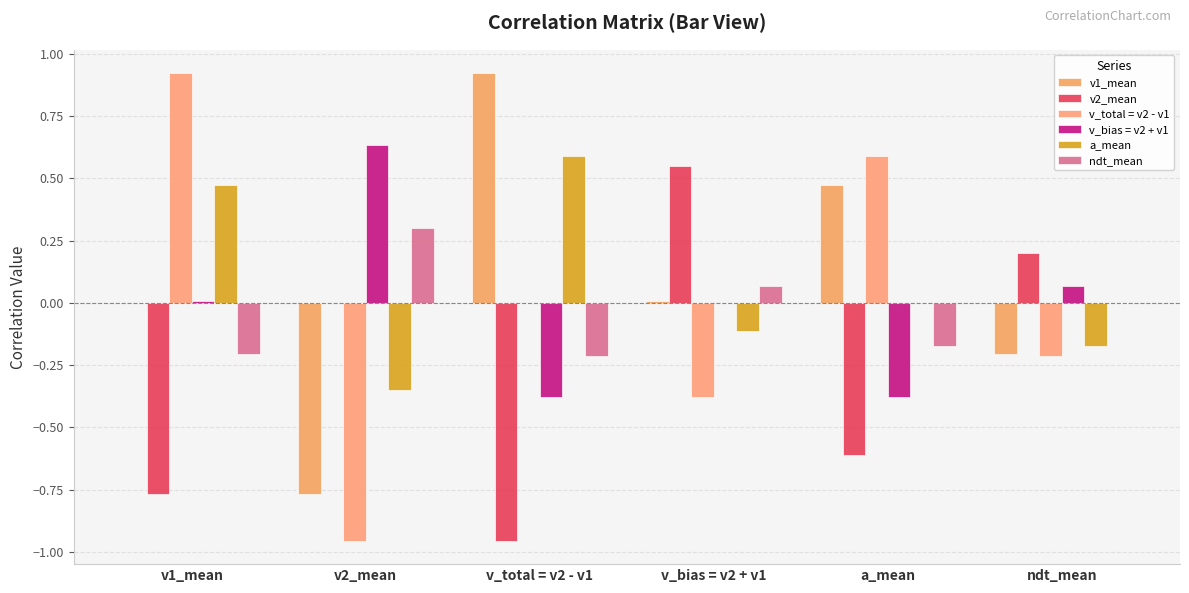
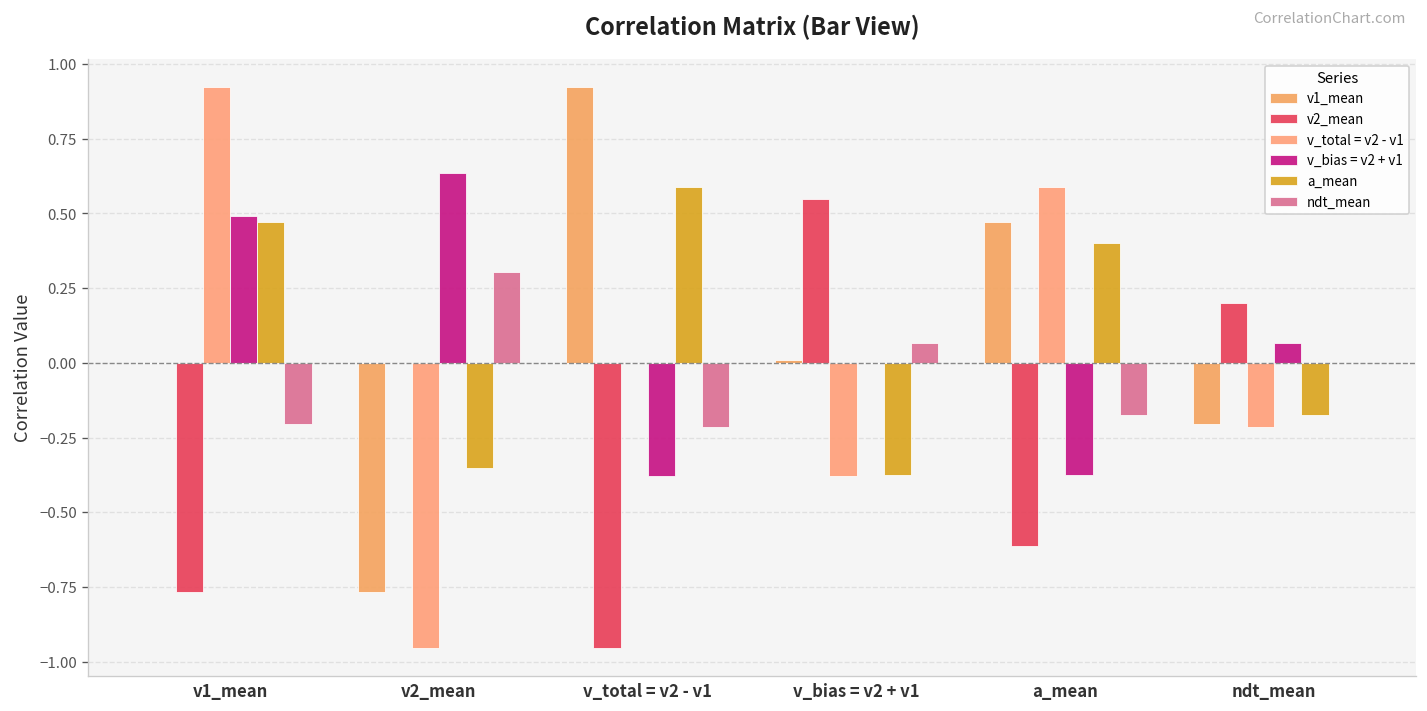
  {
    "v2_mean": {
      "v1_mean": -0.77,
      "v2_mean": 0.00,
      "v_total = v2 - v1": -0.95,
      "v_bias = v2 + v1": 0.55,
      "a_mean": -0.61,
      "ndt_mean": 0.20
    },
    "v_bias = v2 + v1": {
-     "v1_mean": 0.01,
+     "v1_mean": 0.49,
      "v2_mean": 0.64,
      "v_total = v2 - v1": -0.38,
      "v_bias = v2 + v1": 0.00,
      "a_mean": -0.38,
      "ndt_mean": 0.07
    },
    "a_mean": {
      "v1_mean": 0.47,
      "v2_mean": -0.35,
      "v_total = v2 - v1": 0.59,
-     "v_bias = v2 + v1": -0.11,
-     "a_mean": 0.0,
+     "v_bias = v2 + v1": -0.38,
+     "a_mean": 0.4,
      "ndt_mean": -0.17
    },
    "ndt_mean": {
      "v1_mean": -0.20,
      "v2_mean": 0.30,
      "v_total = v2 - v1": -0.21,
      "v_bias = v2 + v1": 0.07,
      "a_mean": -0.17,
      "ndt_mean": 0.00
    }
  }
